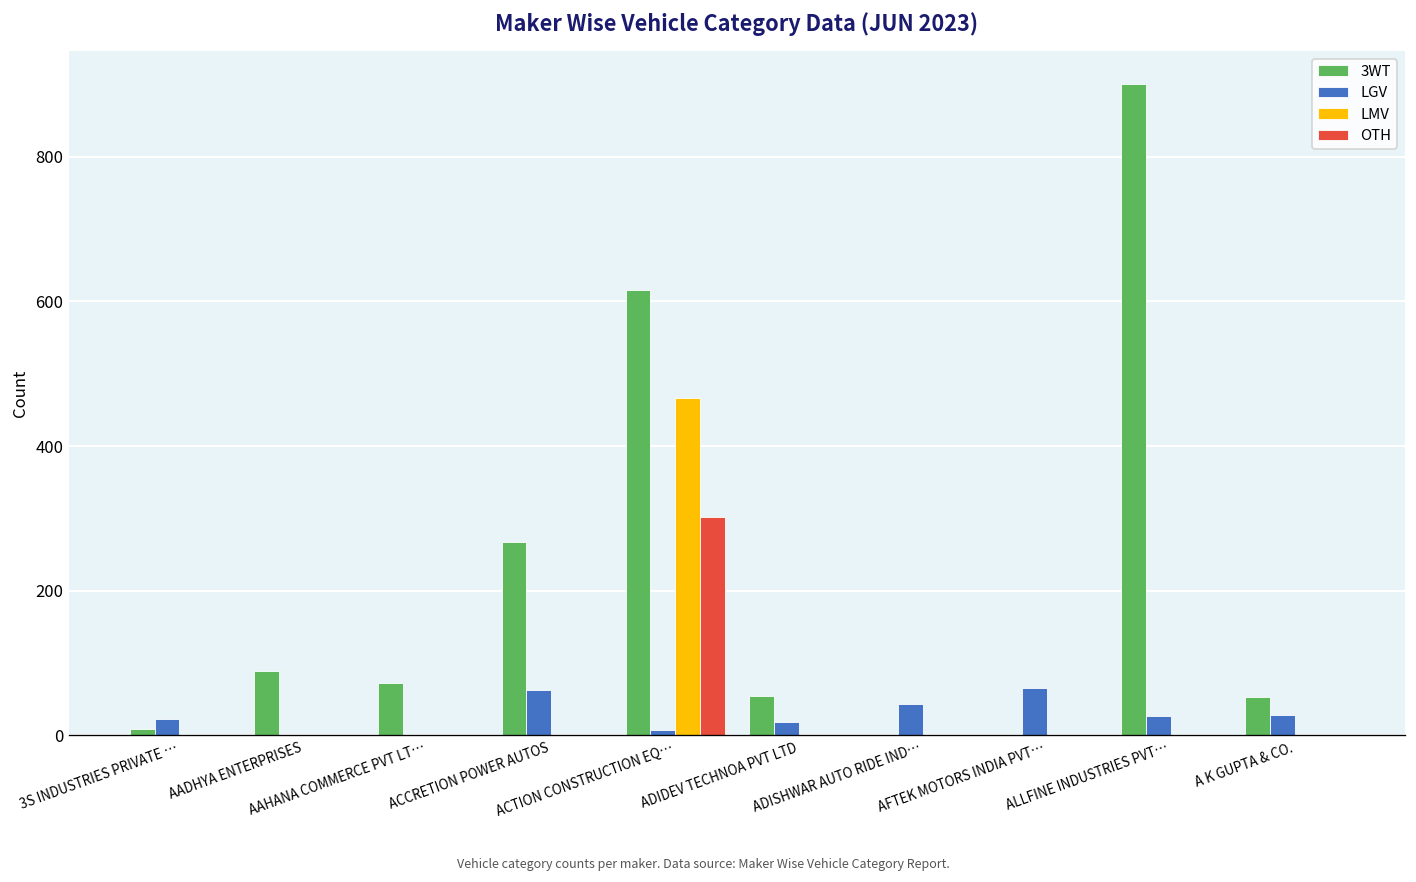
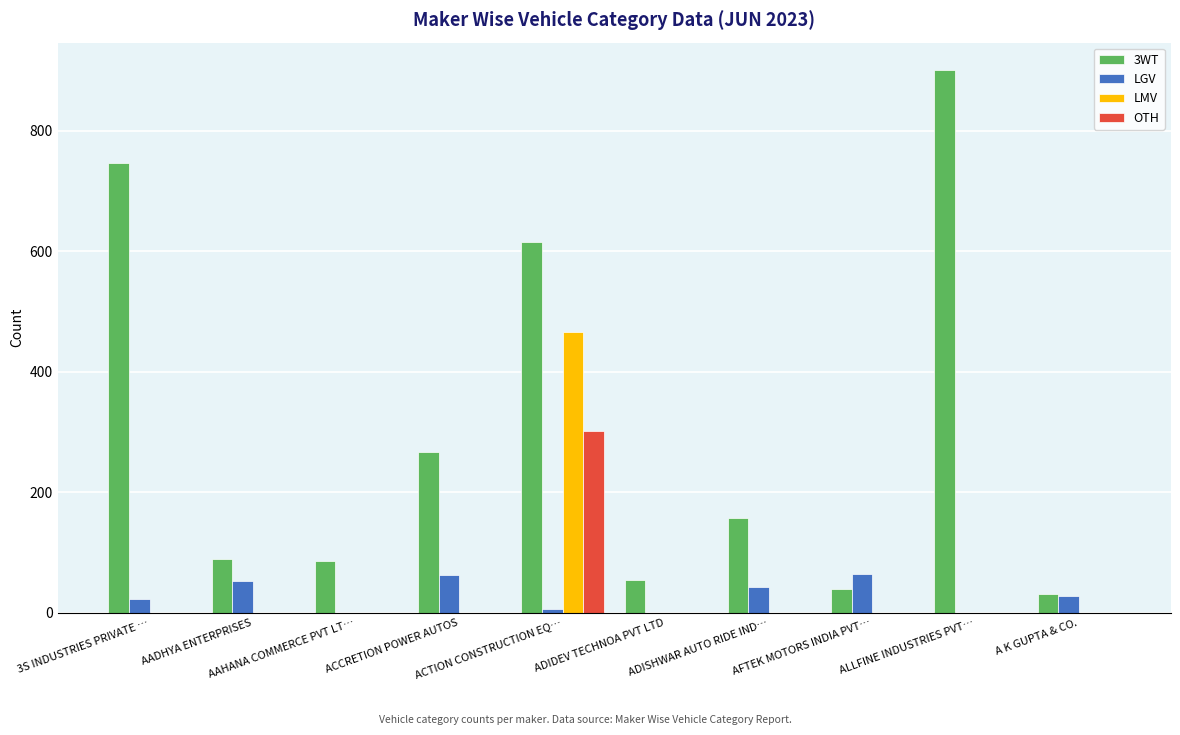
  {
    "3WT": {
-     "3S INDUSTRIES PRIVATE …": 10,
+     "3S INDUSTRIES PRIVATE …": 750,
      "AADHYA ENTERPRISES": 90,
-     "AAHANA COMMERCE PVT LT…": 70,
+     "AAHANA COMMERCE PVT LT…": 90,
      "ACCRETION POWER AUTOS": 270,
      "ACTION CONSTRUCTION EQ…": 620,
      "ADIDEV TECHNOA PVT LTD": 50,
-     "ADISHWAR AUTO RIDE IND…": 0,
-     "AFTEK MOTORS INDIA PVT…": 0,
+     "ADISHWAR AUTO RIDE IND…": 160,
+     "AFTEK MOTORS INDIA PVT…": 40,
      "ALLFINE INDUSTRIES PVT…": 900,
-     "A K GUPTA & CO.": 50
+     "A K GUPTA & CO.": 30
    },
    "LGV": {
      "3S INDUSTRIES PRIVATE …": 20,
-     "AADHYA ENTERPRISES": 0,
+     "AADHYA ENTERPRISES": 50,
      "AAHANA COMMERCE PVT LT…": 0,
      "ACCRETION POWER AUTOS": 60,
      "ACTION CONSTRUCTION EQ…": 10,
-     "ADIDEV TECHNOA PVT LTD": 20,
+     "ADIDEV TECHNOA PVT LTD": 0,
      "ADISHWAR AUTO RIDE IND…": 40,
      "AFTEK MOTORS INDIA PVT…": 70,
-     "ALLFINE INDUSTRIES PVT…": 30,
+     "ALLFINE INDUSTRIES PVT…": 0,
      "A K GUPTA & CO.": 30
    },
    "LMV": {
      "3S INDUSTRIES PRIVATE …": 0,
      "AADHYA ENTERPRISES": 0,
      "AAHANA COMMERCE PVT LT…": 0,
      "ACCRETION POWER AUTOS": 0,
      "ACTION CONSTRUCTION EQ…": 470,
      "ADIDEV TECHNOA PVT LTD": 0,
      "ADISHWAR AUTO RIDE IND…": 0,
      "AFTEK MOTORS INDIA PVT…": 0,
      "ALLFINE INDUSTRIES PVT…": 0,
      "A K GUPTA & CO.": 0
    },
    "OTH": {
      "3S INDUSTRIES PRIVATE …": 0,
      "AADHYA ENTERPRISES": 0,
      "AAHANA COMMERCE PVT LT…": 0,
      "ACCRETION POWER AUTOS": 0,
      "ACTION CONSTRUCTION EQ…": 300,
      "ADIDEV TECHNOA PVT LTD": 0,
      "ADISHWAR AUTO RIDE IND…": 0,
      "AFTEK MOTORS INDIA PVT…": 0,
      "ALLFINE INDUSTRIES PVT…": 0,
      "A K GUPTA & CO.": 0
    }
  }
